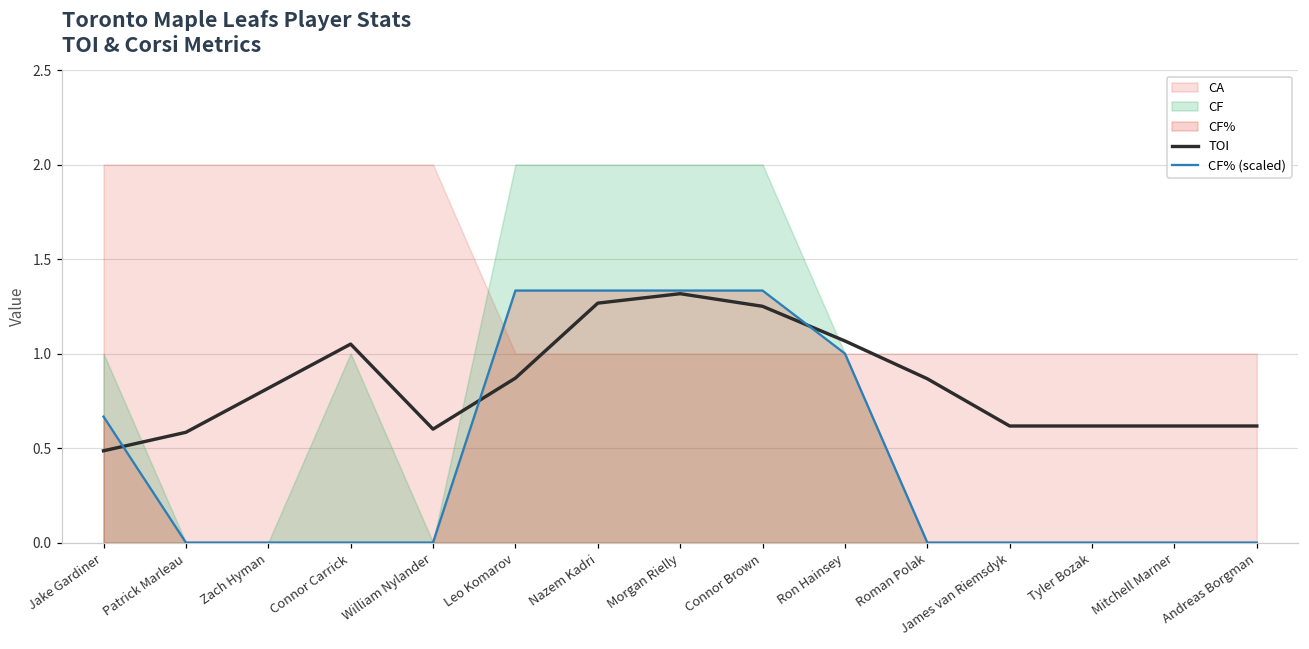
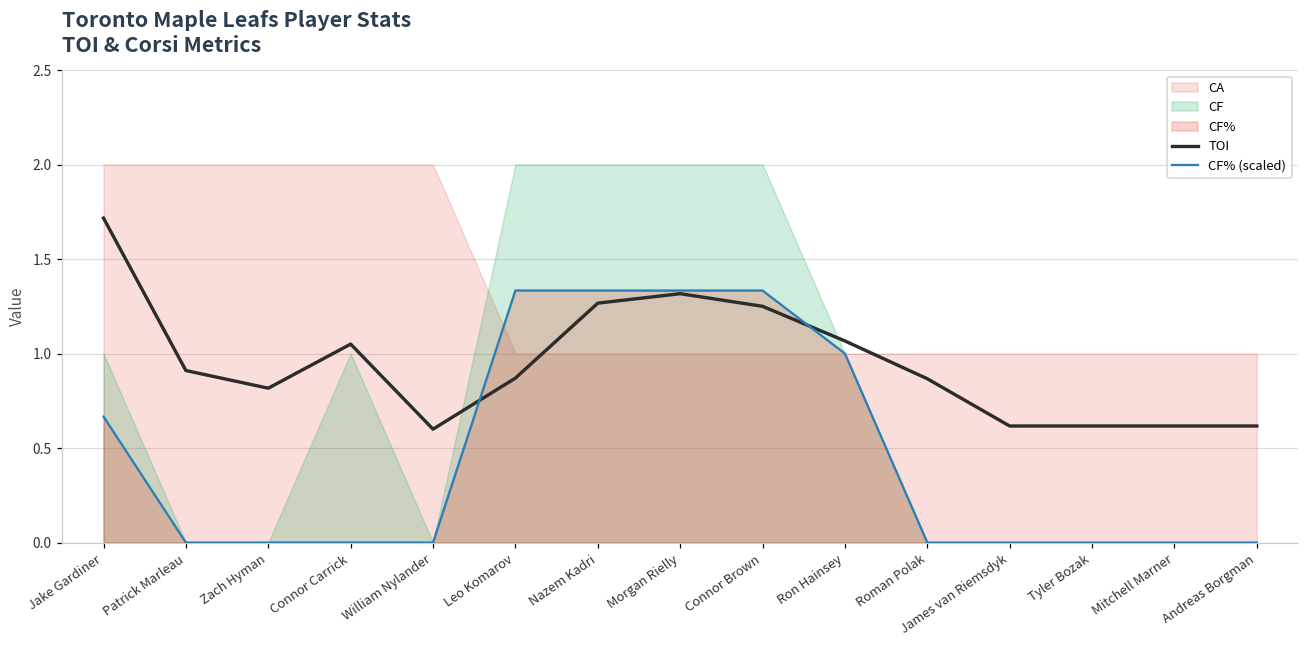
  {
    "TOI": {
-     "Jake Gardiner": 0.49,
-     "Patrick Marleau": 0.58,
+     "Jake Gardiner": 1.72,
+     "Patrick Marleau": 0.91,
      "Zach Hyman": 0.82,
      "Connor Carrick": 1.05,
      "William Nylander": 0.60,
      "Leo Komarov": 0.87,
      "Nazem Kadri": 1.27,
      "Morgan Rielly": 1.32,
      "Connor Brown": 1.25,
      "Ron Hainsey": 1.07,
      "Roman Polak": 0.87,
      "James van Riemsdyk": 0.62,
      "Tyler Bozak": 0.62,
      "Mitchell Marner": 0.62,
      "Andreas Borgman": 0.62
    },
    "CF": {
      "Jake Gardiner": 1.00,
      "Connor Carrick": 1.00,
      "Leo Komarov": 2.00,
      "Nazem Kadri": 2.00,
      "Morgan Rielly": 2.00,
      "Connor Brown": 2.00
    }
  }
